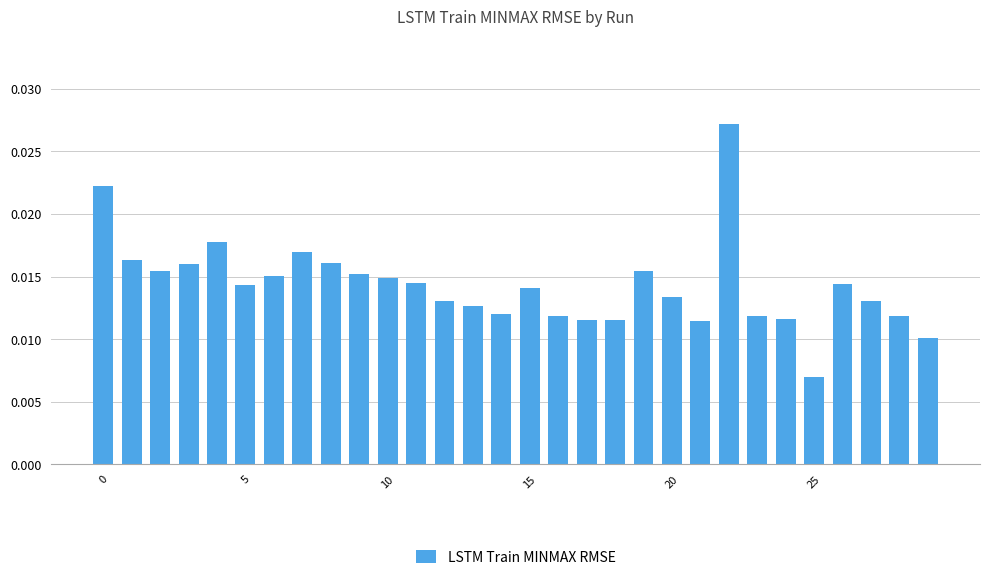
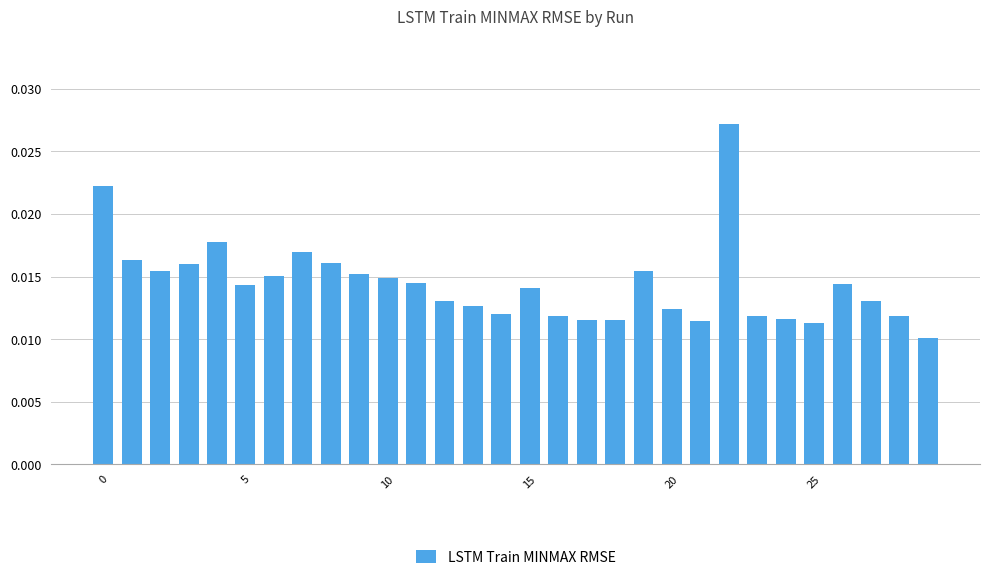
  {
    "0": 0.0223,
    "5": 0.0143,
    "10": 0.0149,
    "15": 0.0141,
-   "20": 0.0134,
-   "25": 0.0070
+   "20": 0.0124,
+   "25": 0.0113
  }
